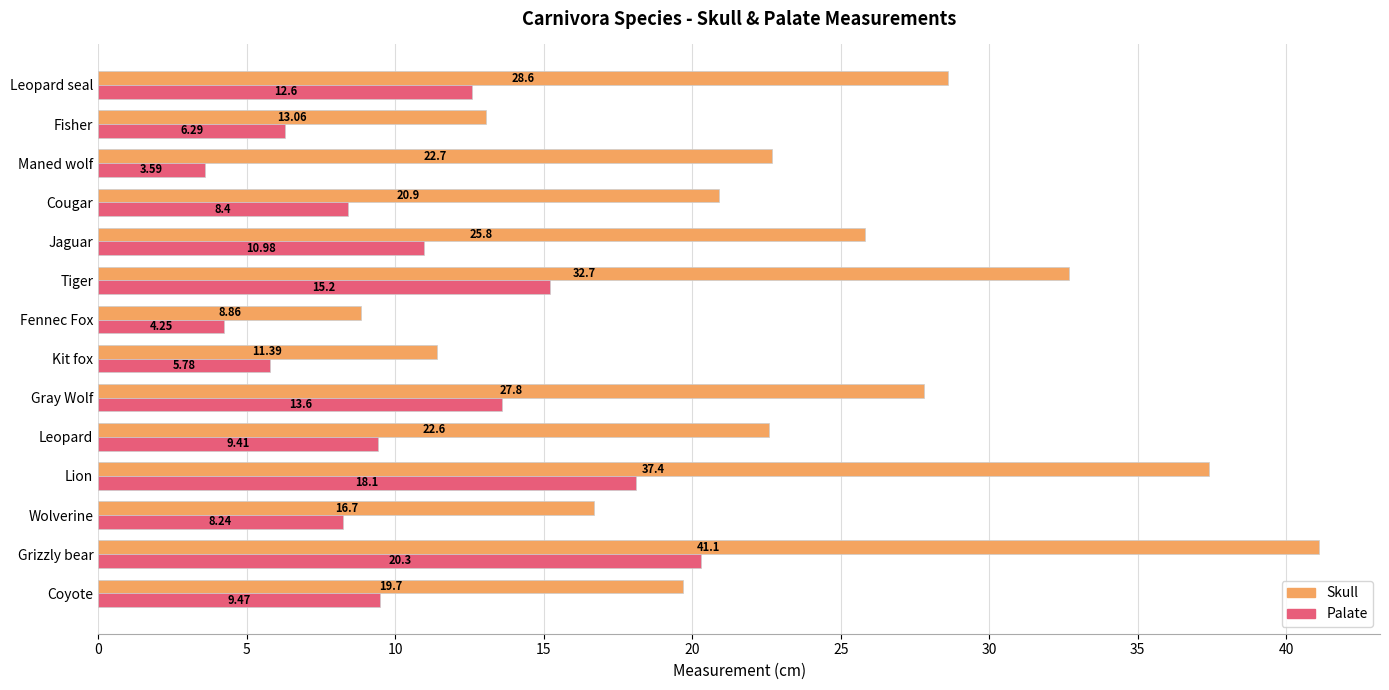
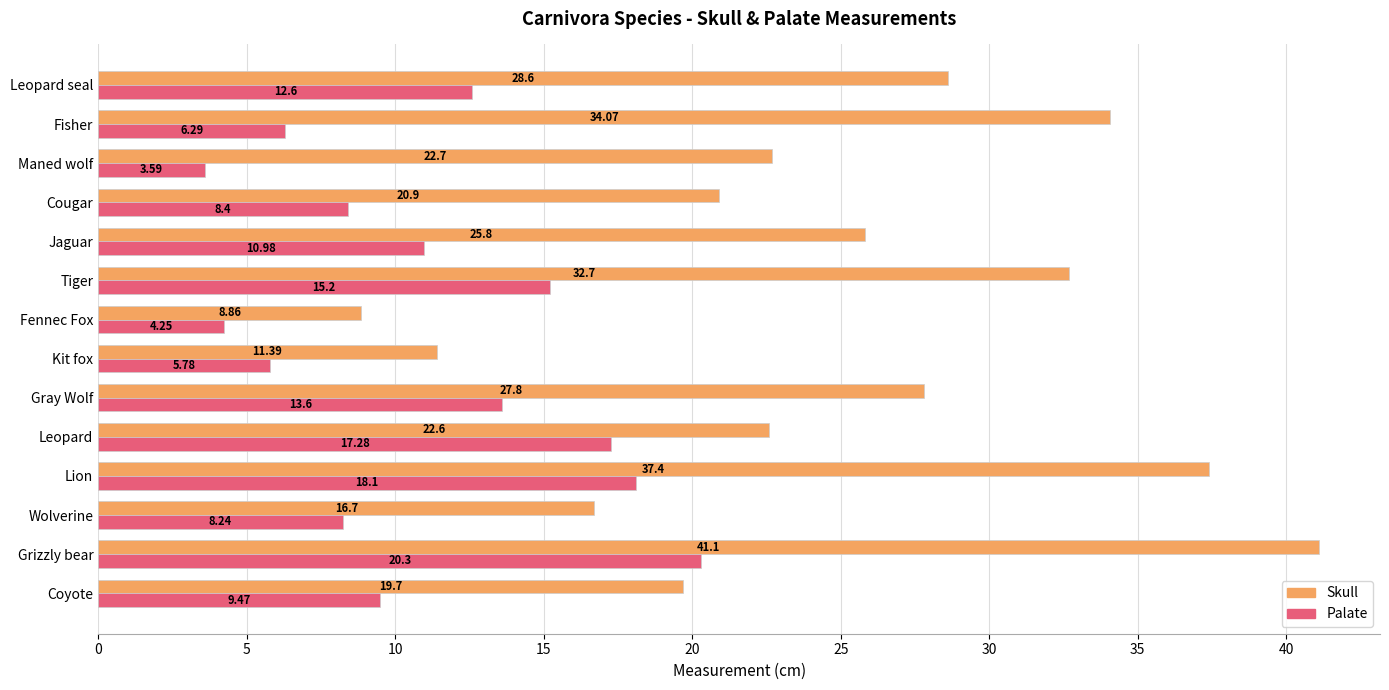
  {
    "Skull": {
      "Leopard seal": 28.6,
-     "Fisher": 13.06,
+     "Fisher": 34.07,
      "Maned wolf": 22.7,
      "Cougar": 20.9,
      "Jaguar": 25.8,
      "Tiger": 32.7,
      "Fennec Fox": 8.86,
      "Kit fox": 11.39,
      "Gray Wolf": 27.8,
      "Leopard": 22.6,
      "Lion": 37.4,
      "Wolverine": 16.7,
      "Grizzly bear": 41.1,
      "Coyote": 19.7
    },
    "Palate": {
      "Leopard seal": 12.6,
      "Fisher": 6.29,
      "Maned wolf": 3.59,
      "Cougar": 8.4,
      "Jaguar": 10.98,
      "Tiger": 15.2,
      "Fennec Fox": 4.25,
      "Kit fox": 5.78,
      "Gray Wolf": 13.6,
-     "Leopard": 9.41,
+     "Leopard": 17.28,
      "Lion": 18.1,
      "Wolverine": 8.24,
      "Grizzly bear": 20.3,
      "Coyote": 9.47
    }
  }
